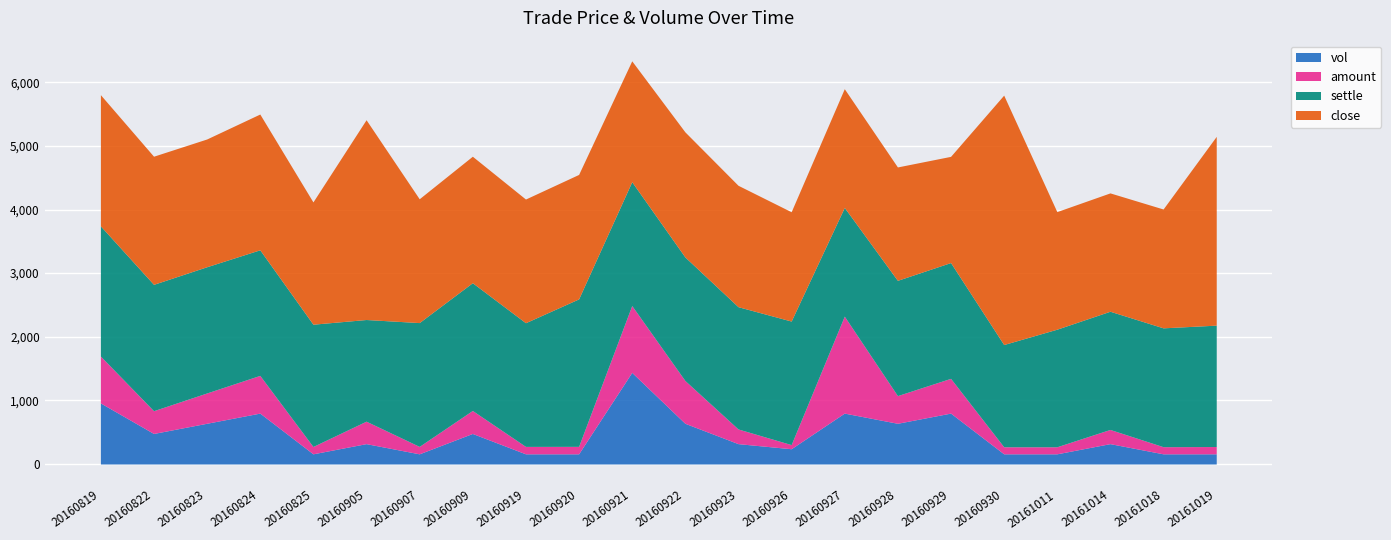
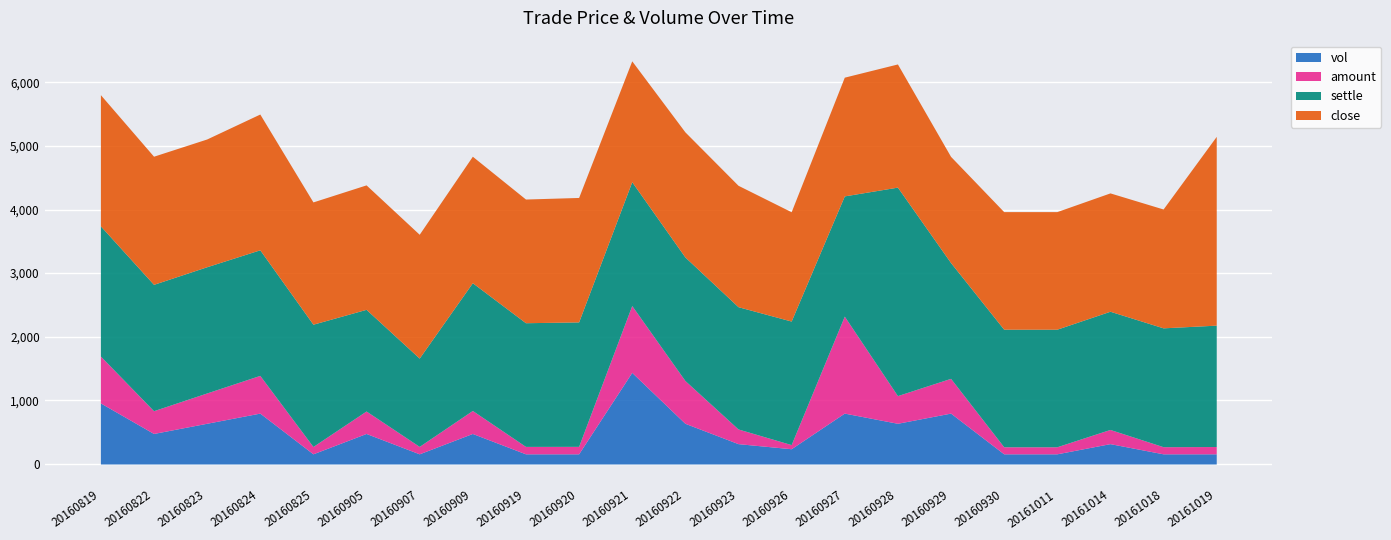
  {
    "vol": {
      "20160819": "1,000",
      "20160822": "500",
      "20160823": "600",
      "20160824": "800",
      "20160825": "200",
-     "20160905": "300",
+     "20160905": "500",
      "20160907": "200",
      "20160909": "500",
      "20160919": "200",
      "20160920": "200",
      "20160921": "1,400",
      "20160922": "600",
      "20160923": "300",
      "20160926": "200",
      "20160927": "800",
      "20160928": "600",
      "20160929": "800",
      "20160930": "200",
      "20161011": "200",
      "20161014": "300",
      "20161018": "200",
      "20161019": "200"
    },
    "amount": {
      "20160819": "700",
      "20160822": "400",
      "20160823": "500",
      "20160824": "600",
      "20160825": "100",
      "20160905": "400",
      "20160907": "100",
      "20160909": "400",
      "20160919": "100",
      "20160920": "100",
      "20160921": "1,100",
      "20160922": "700",
      "20160923": "200",
      "20160926": "100",
      "20160927": "1,500",
      "20160928": "400",
      "20160929": "500",
      "20160930": "100",
      "20161011": "100",
      "20161014": "200",
      "20161018": "100",
      "20161019": "100"
    },
    "settle": {
      "20160819": "2,000",
      "20160822": "2,000",
      "20160823": "2,000",
      "20160824": "2,000",
      "20160825": "1,900",
      "20160905": "1,600",
-     "20160907": "1,900",
+     "20160907": "1,400",
      "20160909": "2,000",
      "20160919": "1,900",
-     "20160920": "2,300",
+     "20160920": "2,000",
      "20160921": "1,900",
      "20160922": "1,900",
      "20160923": "1,900",
      "20160926": "1,900",
-     "20160927": "1,700",
-     "20160928": "1,800",
+     "20160927": "1,900",
+     "20160928": "3,300",
      "20160929": "1,800",
-     "20160930": "1,600",
+     "20160930": "1,800",
      "20161011": "1,800",
      "20161014": "1,900",
      "20161018": "1,900",
      "20161019": "1,900"
    },
    "close": {
      "20160819": "2,100",
      "20160822": "2,000",
      "20160823": "2,000",
      "20160824": "2,100",
      "20160825": "1,900",
-     "20160905": "3,100",
+     "20160905": "2,000",
      "20160907": "1,900",
      "20160909": "2,000",
      "20160919": "1,900",
      "20160920": "2,000",
      "20160921": "1,900",
      "20160922": "2,000",
      "20160923": "1,900",
      "20160926": "1,700",
      "20160927": "1,900",
-     "20160928": "1,800",
+     "20160928": "1,900",
      "20160929": "1,700",
-     "20160930": "3,900",
+     "20160930": "1,800",
      "20161011": "1,800",
      "20161014": "1,900",
      "20161018": "1,900",
      "20161019": "3,000"
    }
  }
